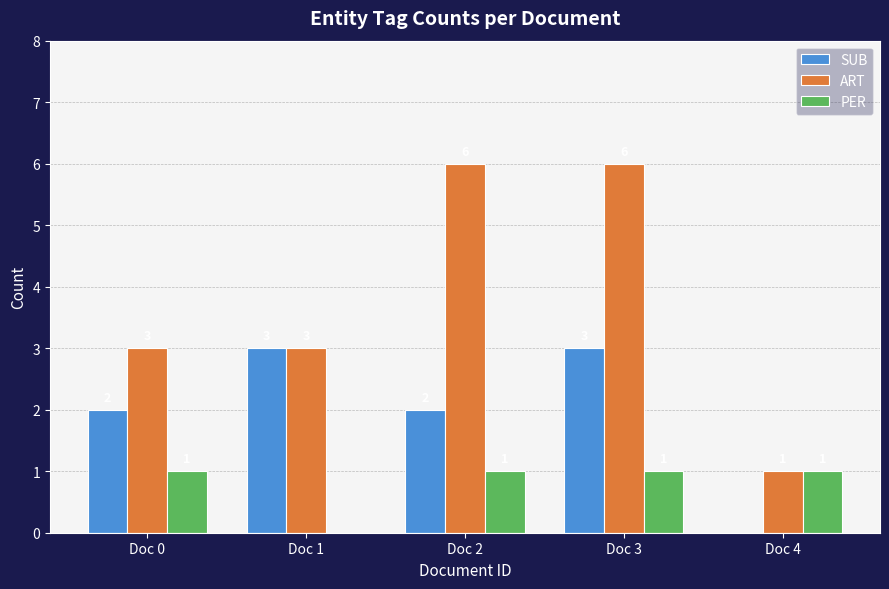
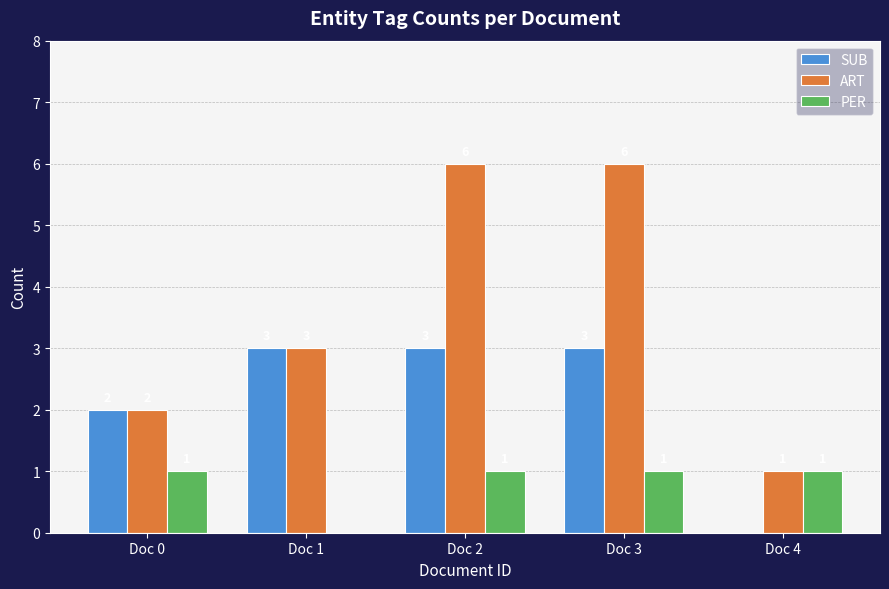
  {
    "SUB": {
      "Doc 0": 2,
      "Doc 1": 3,
-     "Doc 2": 2,
+     "Doc 2": 3,
      "Doc 3": 3,
      "Doc 4": 0
    },
    "ART": {
-     "Doc 0": 3,
+     "Doc 0": 2,
      "Doc 1": 3,
      "Doc 2": 6,
      "Doc 3": 6,
      "Doc 4": 1
    },
    "PER": {
      "Doc 0": 1,
      "Doc 1": 0,
      "Doc 2": 1,
      "Doc 3": 1,
      "Doc 4": 1
    }
  }
